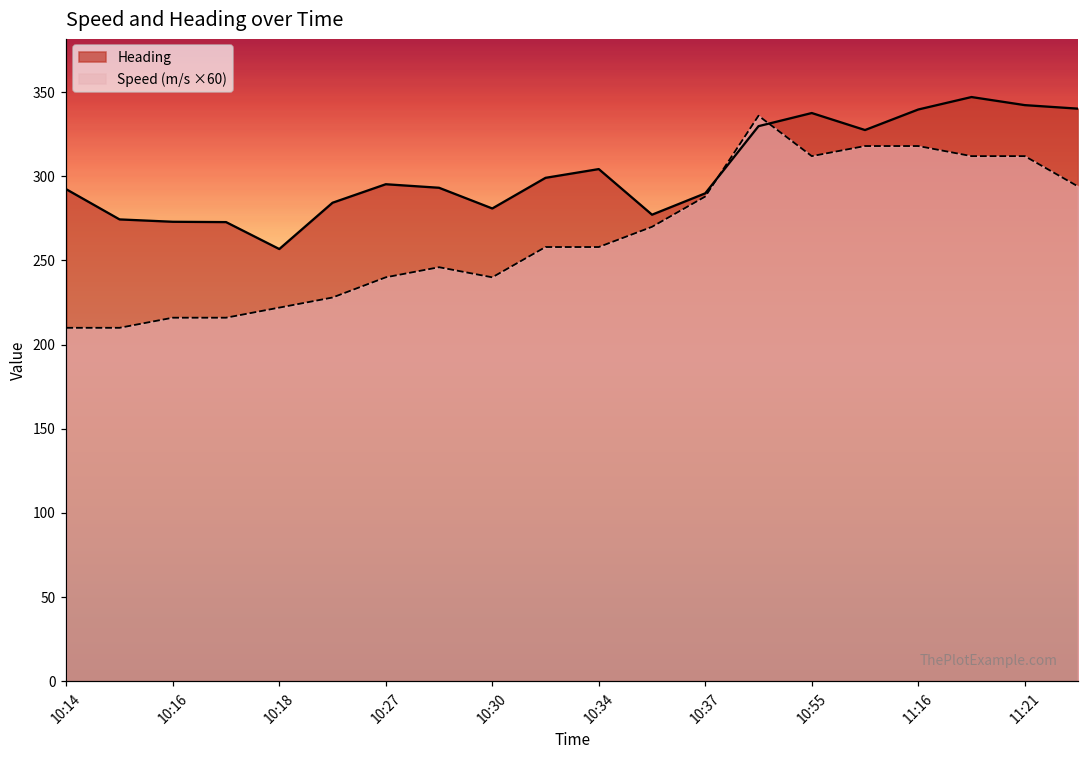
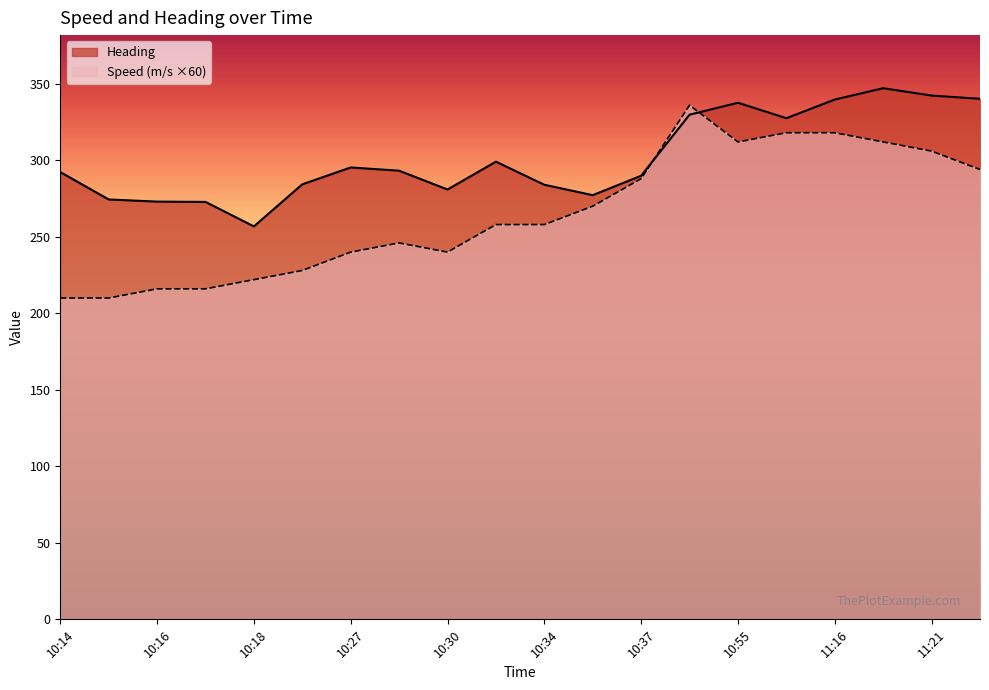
  {
    "Heading": {
      "10:14": 292,
      "10:18": 257,
      "10:27": 295,
      "10:30": 281,
-     "10:34": 304,
+     "10:34": 284,
      "10:37": 290,
      "10:55": 338,
      "11:16": 340,
      "11:21": 342
    },
    "Speed (m/s ×60)": {
      "10:14": 210,
      "10:18": 222,
      "10:27": 240,
      "10:30": 240,
      "10:34": 258,
      "10:37": 288,
      "10:55": 312,
      "11:16": 318,
-     "11:21": 312
+     "11:21": 306
    }
  }
